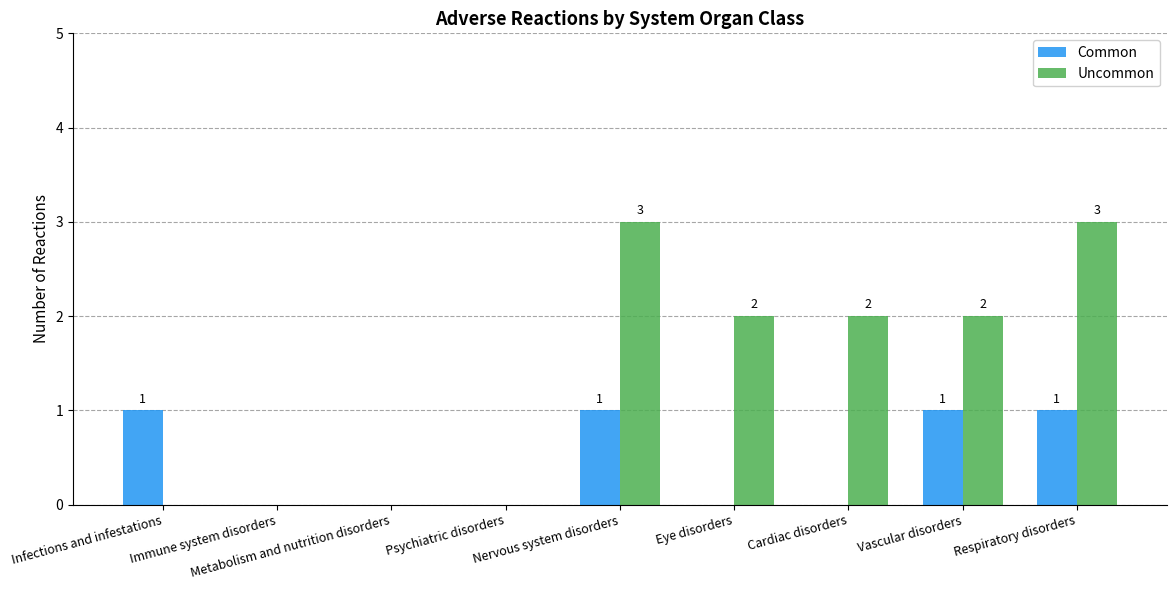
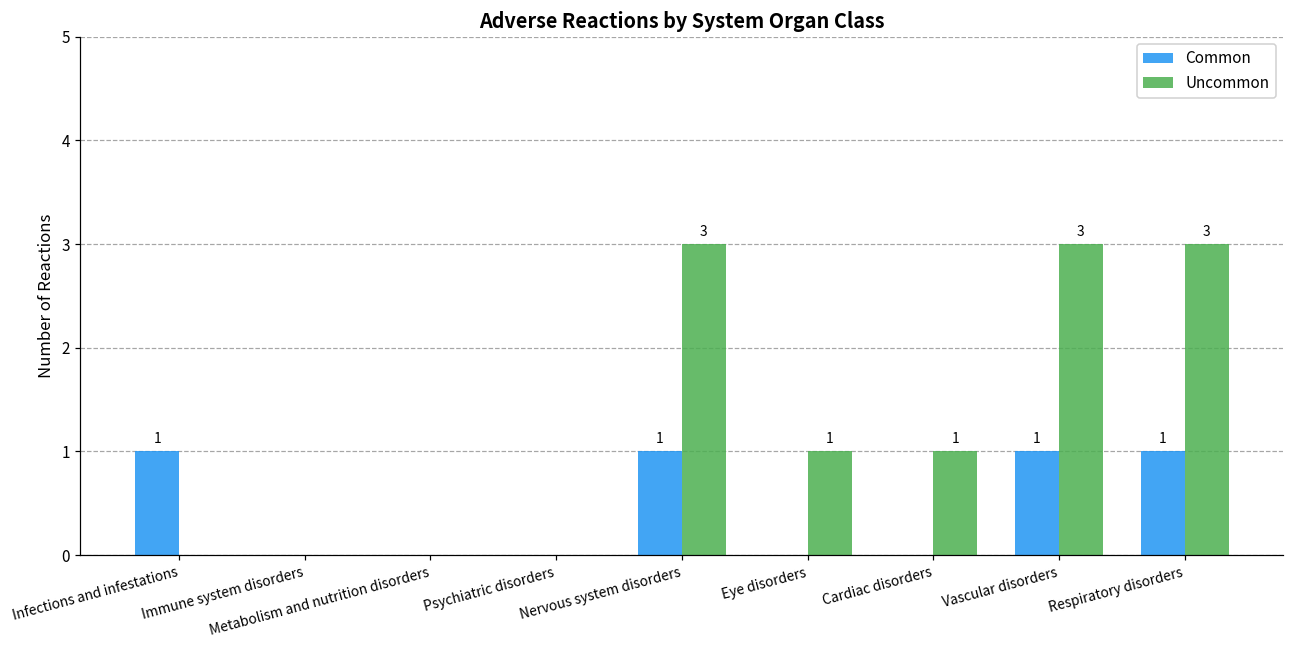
  {
    "Common": {
      "Infections and infestations": 1,
      "Nervous system disorders": 1,
      "Vascular disorders": 1,
      "Respiratory disorders": 1
    },
    "Uncommon": {
      "Nervous system disorders": 3,
-     "Eye disorders": 2,
-     "Cardiac disorders": 2,
-     "Vascular disorders": 2,
+     "Eye disorders": 1,
+     "Cardiac disorders": 1,
+     "Vascular disorders": 3,
      "Respiratory disorders": 3
    }
  }
